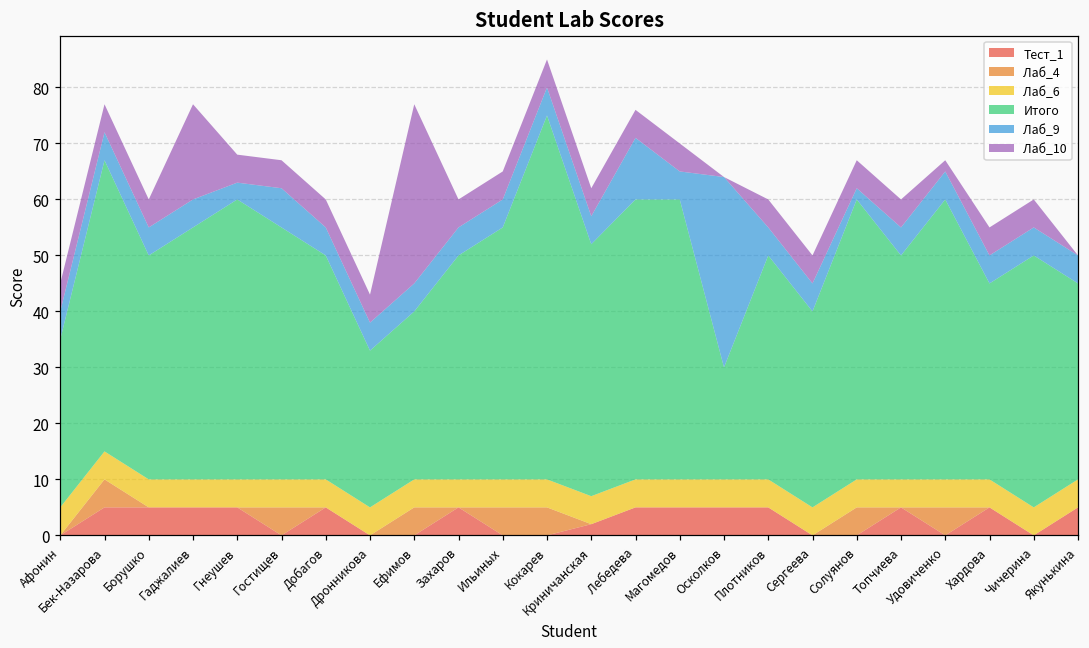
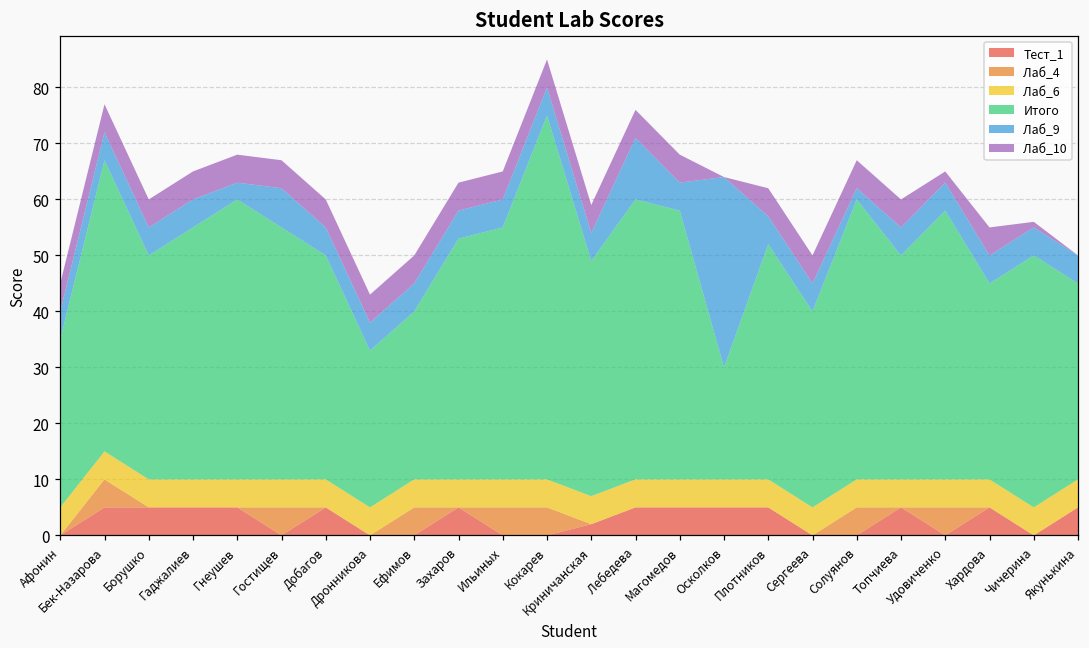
  {
    "Лаб_6": {
      "Афонин": 5,
      "Бек-Назарова": 5,
      "Борушко": 5,
      "Гаджалиев": 5,
      "Гнеушев": 5,
      "Гостищев": 5,
      "Добагов": 5,
      "Дронникова": 5,
      "Ефимов": 5,
      "Захаров": 5,
      "Ильиных": 5,
      "Кокарев": 5,
      "Криничанская": 5,
      "Лебедева": 5,
      "Магомедов": 5,
      "Осколков": 5,
      "Плотников": 5,
      "Сергеева": 5,
      "Солуянов": 5,
      "Топчиева": 5,
      "Удовиченко": 5,
      "Хардова": 5,
      "Чичерина": 5,
      "Якунькина": 5
    },
    "Итого": {
      "Афонин": 30,
      "Бек-Назарова": 52,
      "Борушко": 40,
      "Гаджалиев": 45,
      "Гнеушев": 50,
      "Гостищев": 45,
      "Добагов": 40,
      "Дронникова": 28,
      "Ефимов": 30,
-     "Захаров": 40,
+     "Захаров": 43,
      "Ильиных": 45,
      "Кокарев": 65,
-     "Криничанская": 45,
+     "Криничанская": 42,
      "Лебедева": 50,
-     "Магомедов": 50,
+     "Магомедов": 48,
      "Осколков": 20,
-     "Плотников": 40,
+     "Плотников": 42,
      "Сергеева": 35,
      "Солуянов": 50,
      "Топчиева": 40,
-     "Удовиченко": 50,
+     "Удовиченко": 48,
      "Хардова": 35,
      "Чичерина": 45,
      "Якунькина": 35
    },
    "Лаб_9": {
      "Афонин": 5,
      "Бек-Назарова": 5,
      "Борушко": 5,
      "Гаджалиев": 5,
      "Гнеушев": 3,
      "Гостищев": 7,
      "Добагов": 5,
      "Дронникова": 5,
      "Ефимов": 5,
      "Захаров": 5,
      "Ильиных": 5,
      "Кокарев": 5,
      "Криничанская": 5,
      "Лебедева": 11,
      "Магомедов": 5,
      "Плотников": 5,
      "Сергеева": 5,
      "Солуянов": 2,
      "Топчиева": 5,
      "Удовиченко": 5,
      "Хардова": 5,
      "Чичерина": 5
    },
    "Лаб_10": {
      "Афонин": 5,
      "Бек-Назарова": 5,
      "Борушко": 5,
-     "Гаджалиев": 17,
+     "Гаджалиев": 5,
      "Гнеушев": 5,
      "Гостищев": 5,
      "Добагов": 5,
      "Дронникова": 5,
-     "Ефимов": 32,
+     "Ефимов": 5,
      "Захаров": 5,
      "Ильиных": 5,
      "Кокарев": 5,
      "Криничанская": 5,
      "Лебедева": 5,
      "Магомедов": 5,
      "Плотников": 5,
      "Сергеева": 5,
      "Солуянов": 5,
      "Топчиева": 5,
      "Удовиченко": 2,
      "Хардова": 5,
-     "Чичерина": 5
+     "Чичерина": 1
    }
  }
